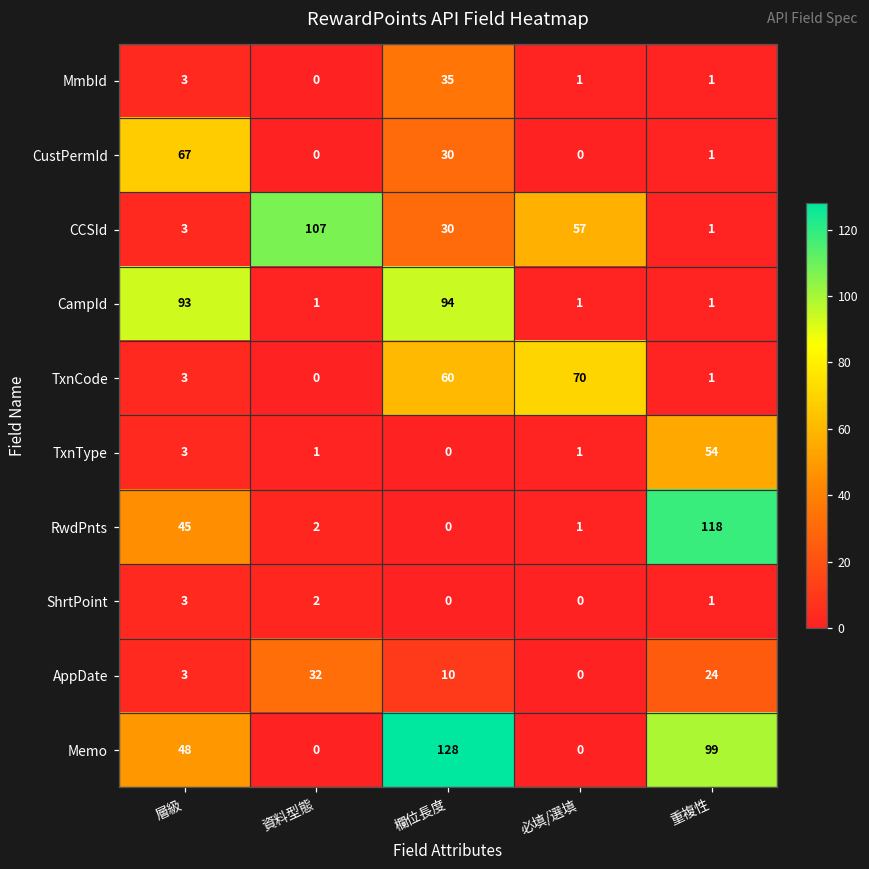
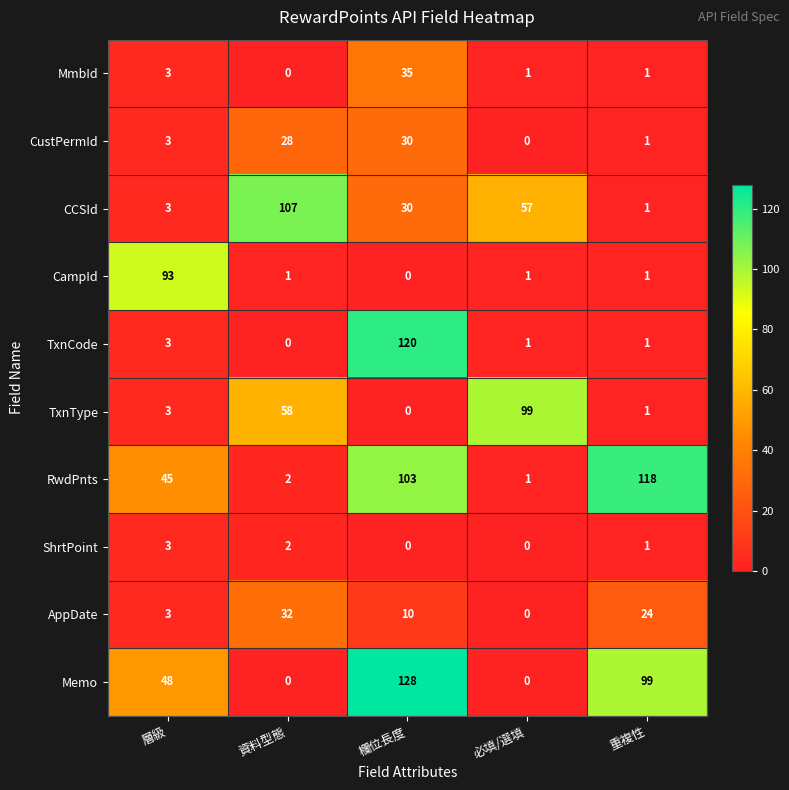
  {
    "MmbId": {
      "層級": 3,
      "資料型態": 0,
      "欄位長度": 35,
      "必填/選填": 1,
      "重複性": 1
    },
    "CustPermId": {
-     "層級": 67,
-     "資料型態": 0,
+     "層級": 3,
+     "資料型態": 28,
      "欄位長度": 30,
      "必填/選填": 0,
      "重複性": 1
    },
    "CCSId": {
      "層級": 3,
      "資料型態": 107,
      "欄位長度": 30,
      "必填/選填": 57,
      "重複性": 1
    },
    "CampId": {
      "層級": 93,
      "資料型態": 1,
-     "欄位長度": 94,
+     "欄位長度": 0,
      "必填/選填": 1,
      "重複性": 1
    },
    "TxnCode": {
      "層級": 3,
      "資料型態": 0,
-     "欄位長度": 60,
-     "必填/選填": 70,
+     "欄位長度": 120,
+     "必填/選填": 1,
      "重複性": 1
    },
    "TxnType": {
      "層級": 3,
-     "資料型態": 1,
+     "資料型態": 58,
      "欄位長度": 0,
-     "必填/選填": 1,
-     "重複性": 54
+     "必填/選填": 99,
+     "重複性": 1
    },
    "RwdPnts": {
      "層級": 45,
      "資料型態": 2,
-     "欄位長度": 0,
+     "欄位長度": 103,
      "必填/選填": 1,
      "重複性": 118
    },
    "ShrtPoint": {
      "層級": 3,
      "資料型態": 2,
      "欄位長度": 0,
      "必填/選填": 0,
      "重複性": 1
    },
    "AppDate": {
      "層級": 3,
      "資料型態": 32,
      "欄位長度": 10,
      "必填/選填": 0,
      "重複性": 24
    },
    "Memo": {
      "層級": 48,
      "資料型態": 0,
      "欄位長度": 128,
      "必填/選填": 0,
      "重複性": 99
    }
  }
